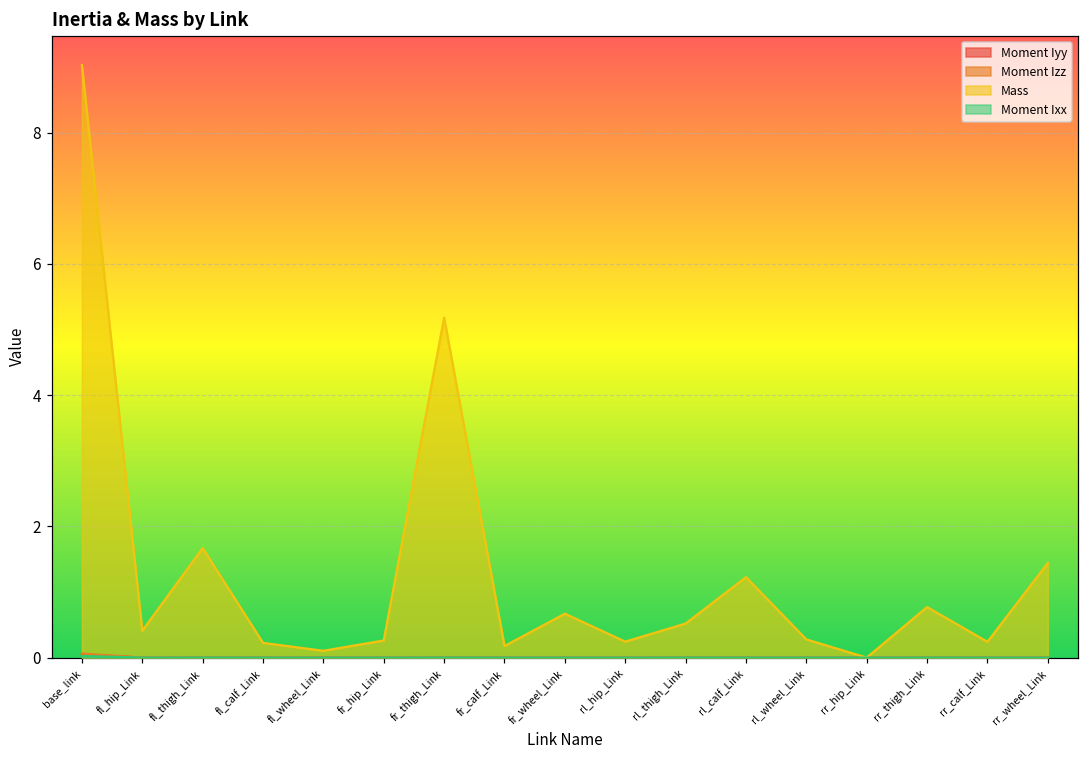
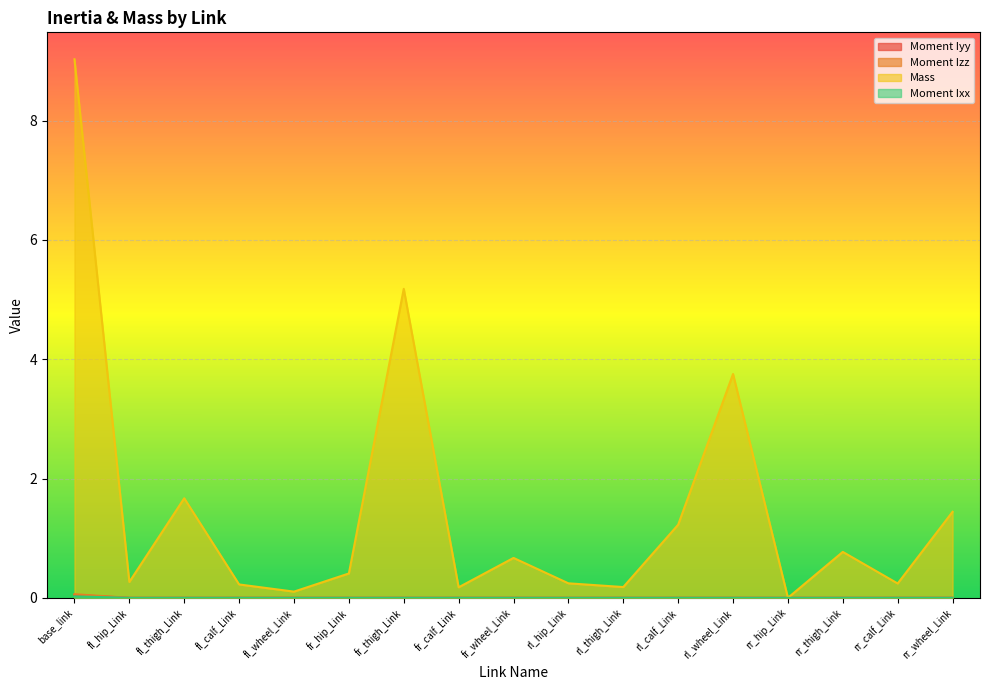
  {
    "Mass": {
      "base_link": 9.0,
-     "fl_hip_Link": 0.4,
+     "fl_hip_Link": 0.3,
      "fl_thigh_Link": 1.7,
      "fl_calf_Link": 0.2,
      "fl_wheel_Link": 0.1,
-     "fr_hip_Link": 0.3,
+     "fr_hip_Link": 0.4,
      "fr_thigh_Link": 5.2,
      "fr_calf_Link": 0.2,
      "fr_wheel_Link": 0.7,
      "rl_hip_Link": 0.2,
-     "rl_thigh_Link": 0.5,
+     "rl_thigh_Link": 0.2,
      "rl_calf_Link": 1.2,
-     "rl_wheel_Link": 0.3,
+     "rl_wheel_Link": 3.8,
      "rr_thigh_Link": 0.8,
      "rr_calf_Link": 0.2,
      "rr_wheel_Link": 1.4
    }
  }
